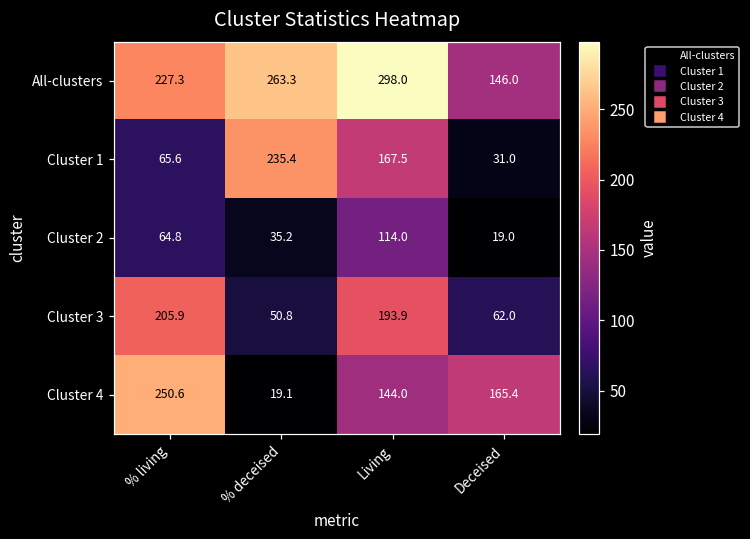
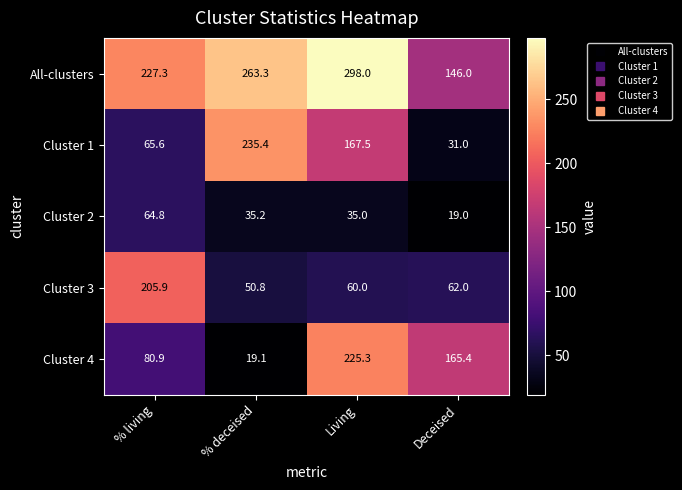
  {
    "All-clusters": {
      "% living": 227.3,
      "% deceised": 263.3,
      "Living": 298.0,
      "Deceised": 146.0
    },
    "Cluster 1": {
      "% living": 65.6,
      "% deceised": 235.4,
      "Living": 167.5,
      "Deceised": 31.0
    },
    "Cluster 2": {
      "% living": 64.8,
      "% deceised": 35.2,
-     "Living": 114.0,
+     "Living": 35.0,
      "Deceised": 19.0
    },
    "Cluster 3": {
      "% living": 205.9,
      "% deceised": 50.8,
-     "Living": 193.9,
+     "Living": 60.0,
      "Deceised": 62.0
    },
    "Cluster 4": {
-     "% living": 250.6,
+     "% living": 80.9,
      "% deceised": 19.1,
-     "Living": 144.0,
+     "Living": 225.3,
      "Deceised": 165.4
    }
  }
